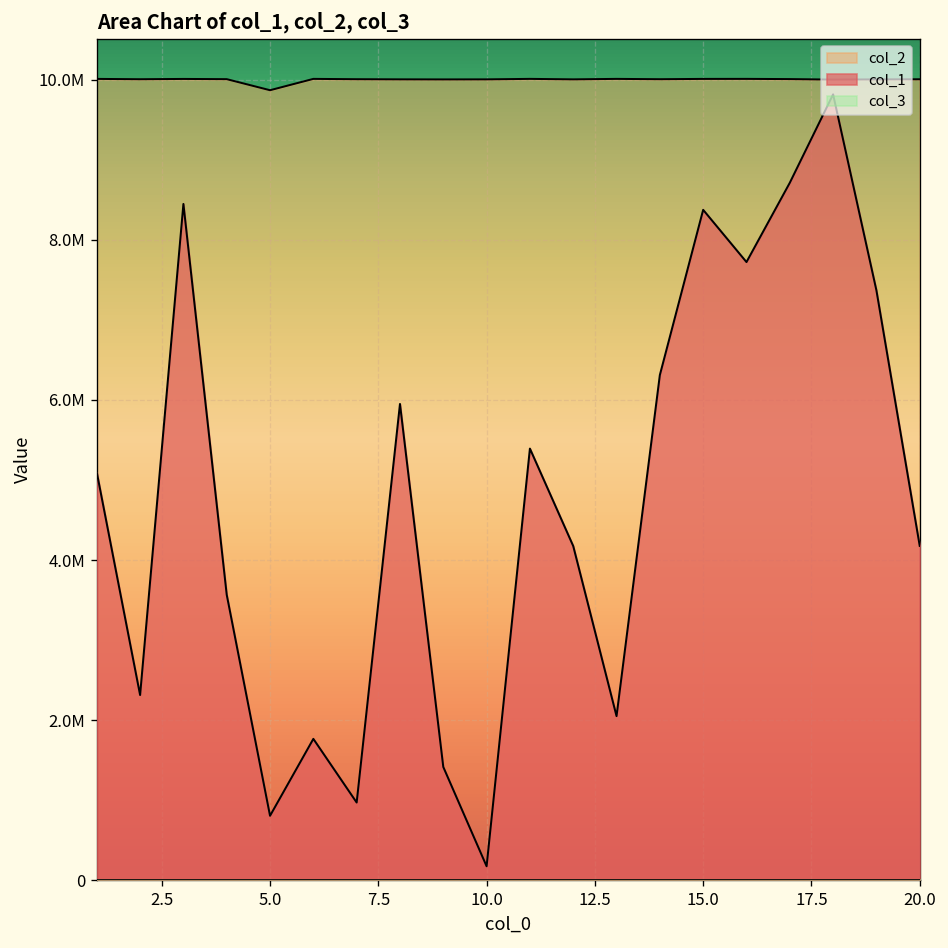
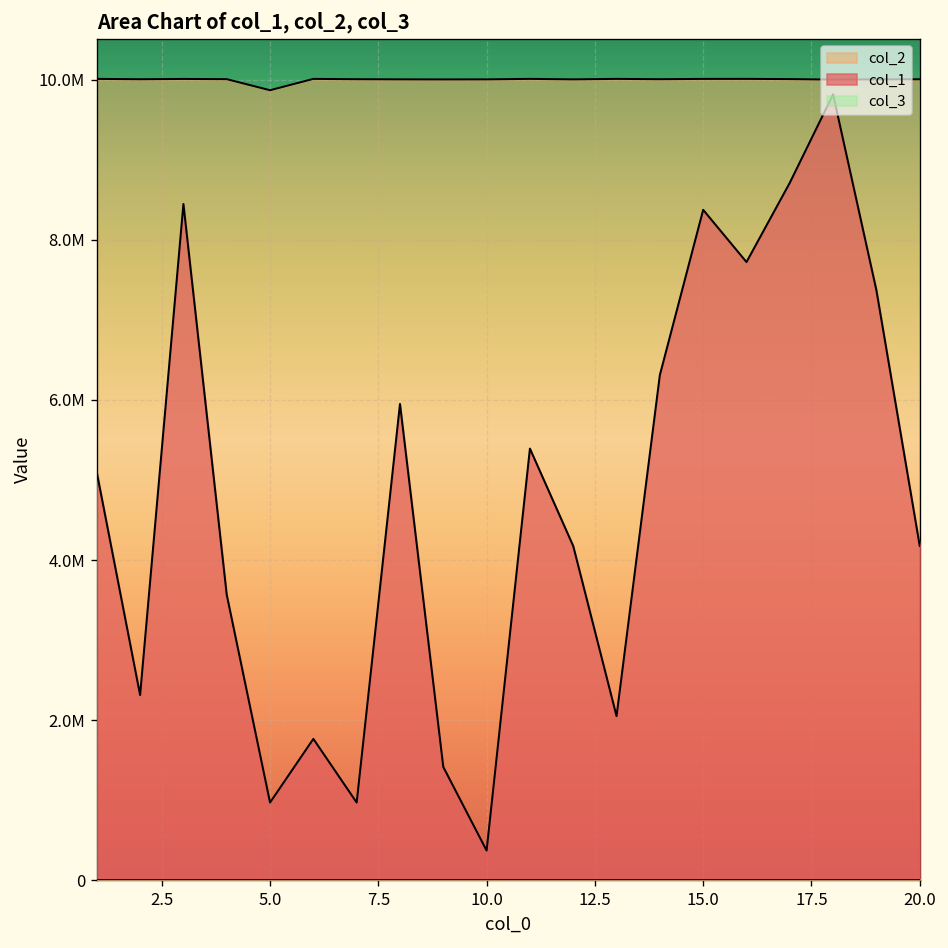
  {
    "col_2": {
      "5.0": 9900000,
      "10.0": 10000000,
      "15.0": 10000000,
      "20.0": 10000000
    },
    "col_1": {
-     "5.0": 800000,
-     "10.0": 200000,
+     "5.0": 1000000,
+     "10.0": 400000,
      "15.0": 8400000,
      "20.0": 4200000
    },
    "col_3": {
      "5.0": 0,
      "10.0": 0,
      "15.0": 0,
      "20.0": 0
    }
  }
